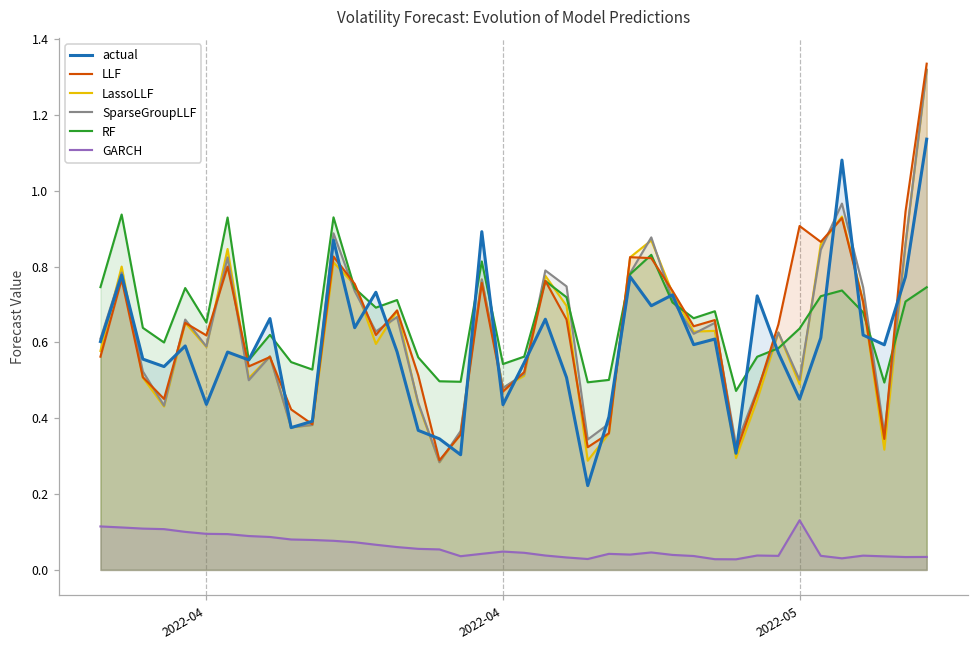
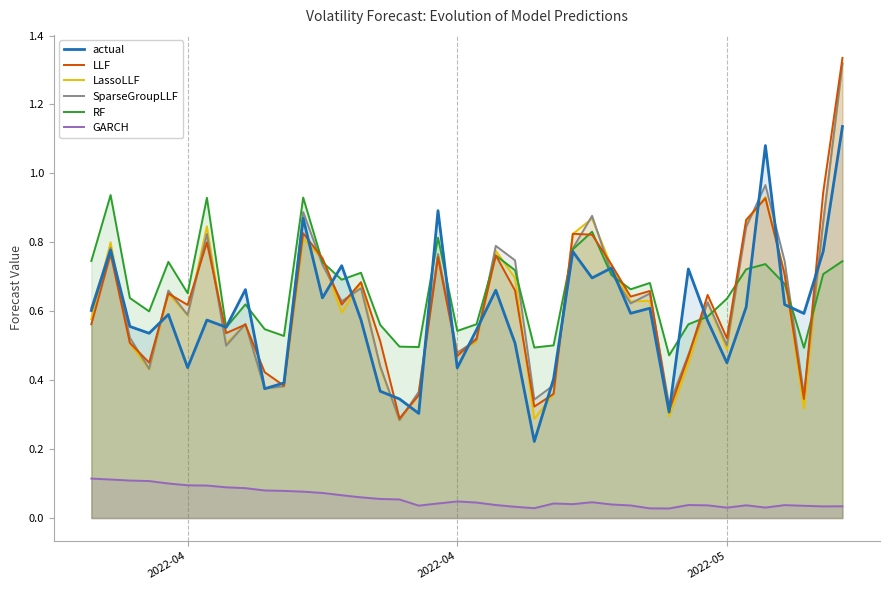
  {
    "actual": {
      "2022-05": 0.45
    },
    "LLF": {
-     "2022-05": 0.91
+     "2022-05": 0.52
    },
    "LassoLLF": {
      "2022-05": 0.49
    },
    "SparseGroupLLF": {
      "2022-05": 0.50
    },
    "RF": {
      "2022-05": 0.64
    },
    "GARCH": {
-     "2022-05": 0.13
+     "2022-05": 0.03
    }
  }
